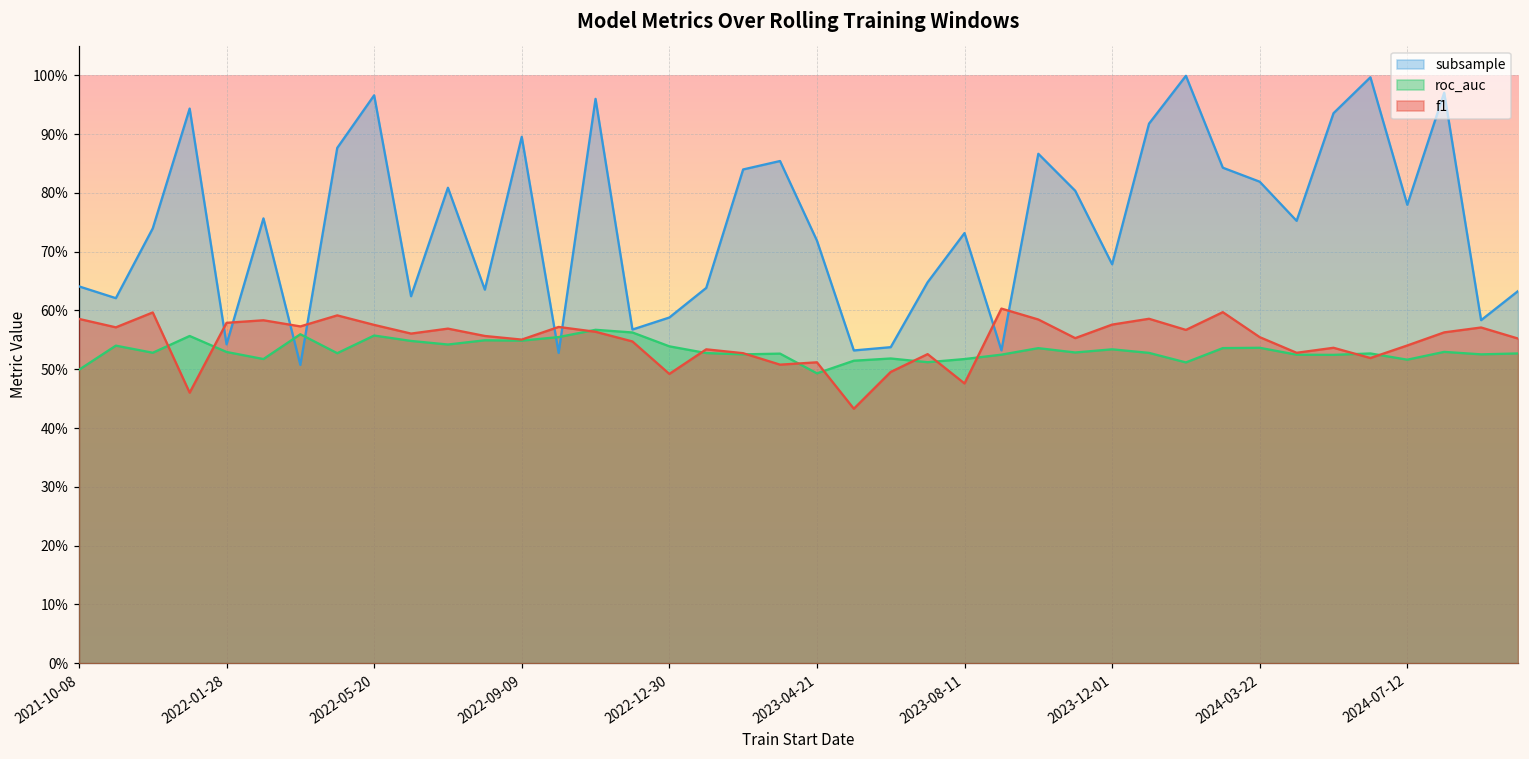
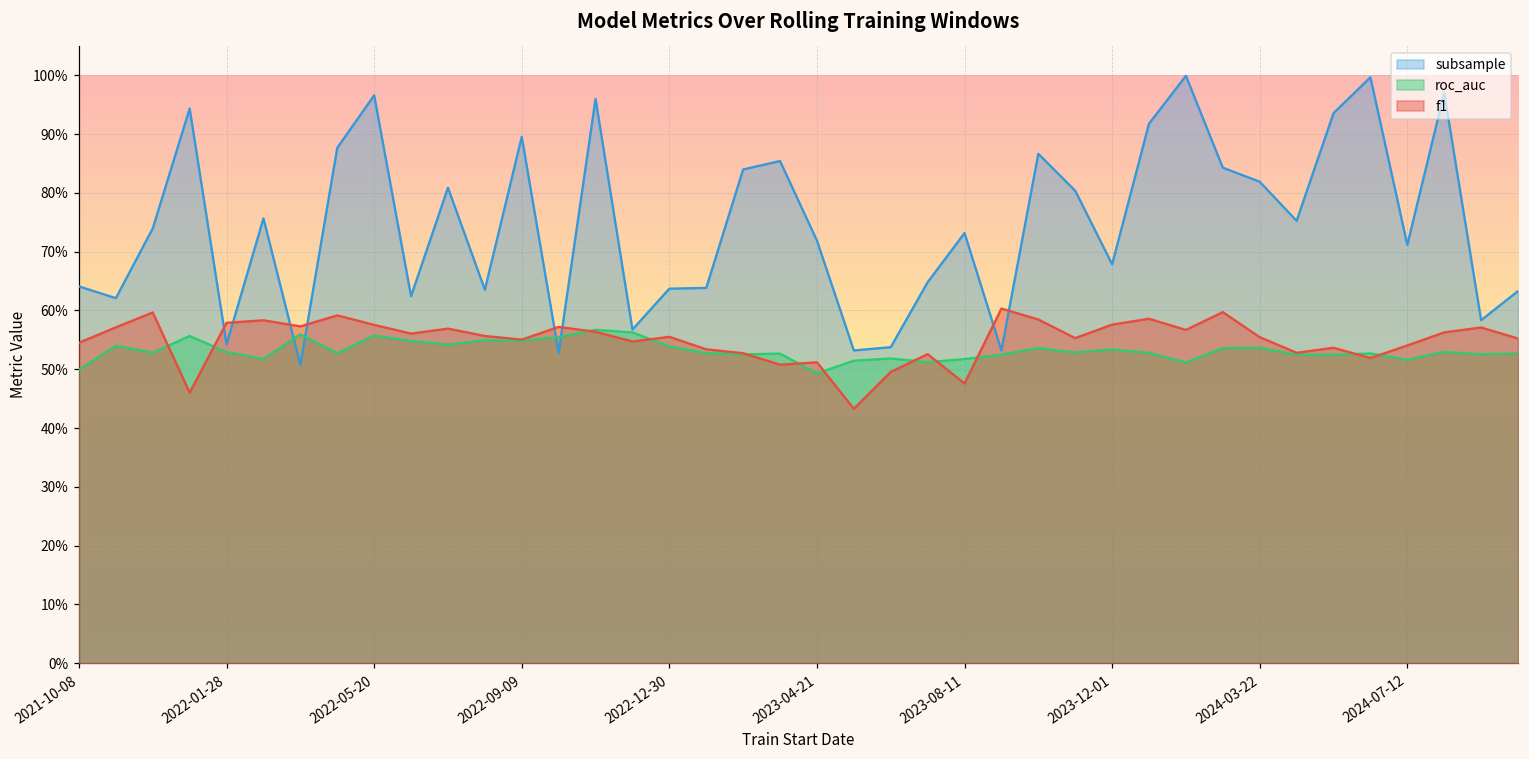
  {
    "subsample": {
      "2021-10-08": "64%",
      "2022-01-28": "54%",
      "2022-05-20": "97%",
      "2022-09-09": "90%",
-     "2022-12-30": "59%",
+     "2022-12-30": "64%",
      "2023-04-21": "72%",
      "2023-08-11": "73%",
      "2023-12-01": "68%",
      "2024-03-22": "82%",
-     "2024-07-12": "78%"
+     "2024-07-12": "71%"
    },
    "roc_auc": {
      "2021-10-08": "50%",
      "2022-01-28": "53%",
      "2022-05-20": "56%",
      "2022-12-30": "54%",
      "2023-04-21": "49%",
      "2023-08-11": "52%",
      "2023-12-01": "53%",
      "2024-03-22": "54%",
      "2024-07-12": "52%"
    },
    "f1": {
-     "2021-10-08": "59%",
+     "2021-10-08": "55%",
      "2022-01-28": "58%",
      "2022-05-20": "58%",
-     "2022-12-30": "49%",
+     "2022-12-30": "56%",
      "2023-04-21": "51%",
      "2023-08-11": "48%",
      "2023-12-01": "58%",
      "2024-03-22": "55%",
      "2024-07-12": "54%"
    }
  }
